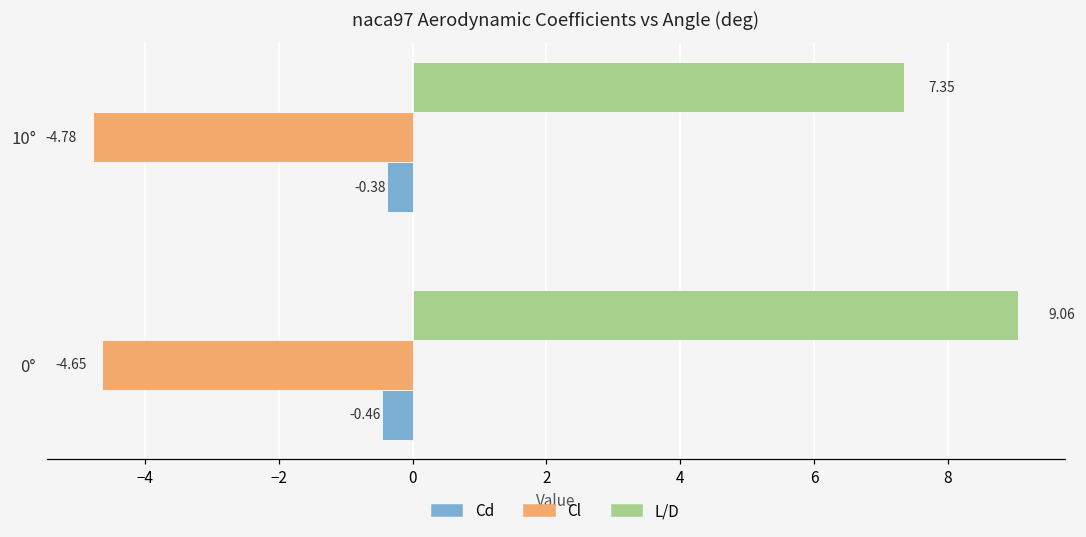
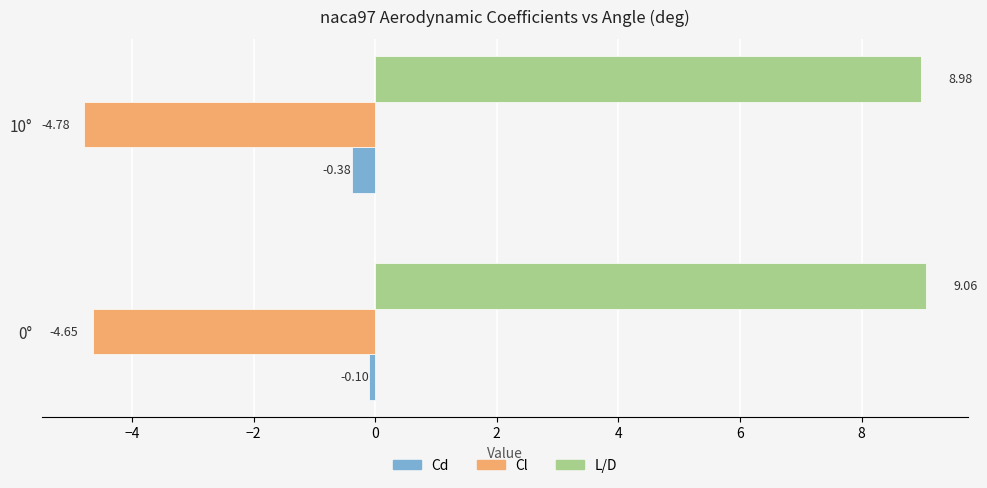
  {
    "Cd": {
      "10°": -0.38,
-     "0°": -0.46
+     "0°": -0.10
    },
    "Cl": {
      "10°": -4.78,
      "0°": -4.65
    },
    "L/D": {
-     "10°": 7.35
+     "10°": 8.98
    }
  }
